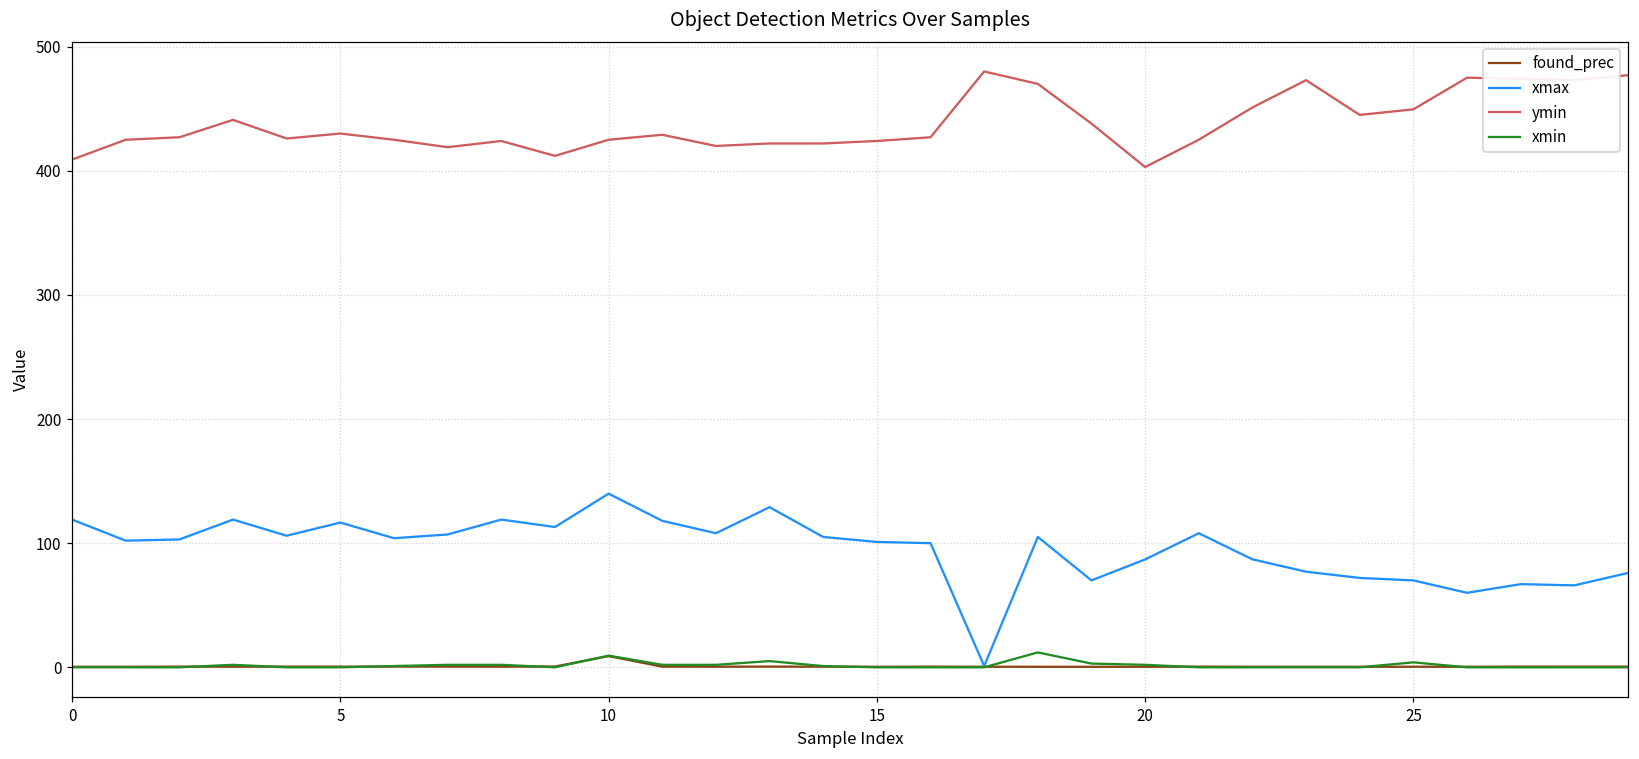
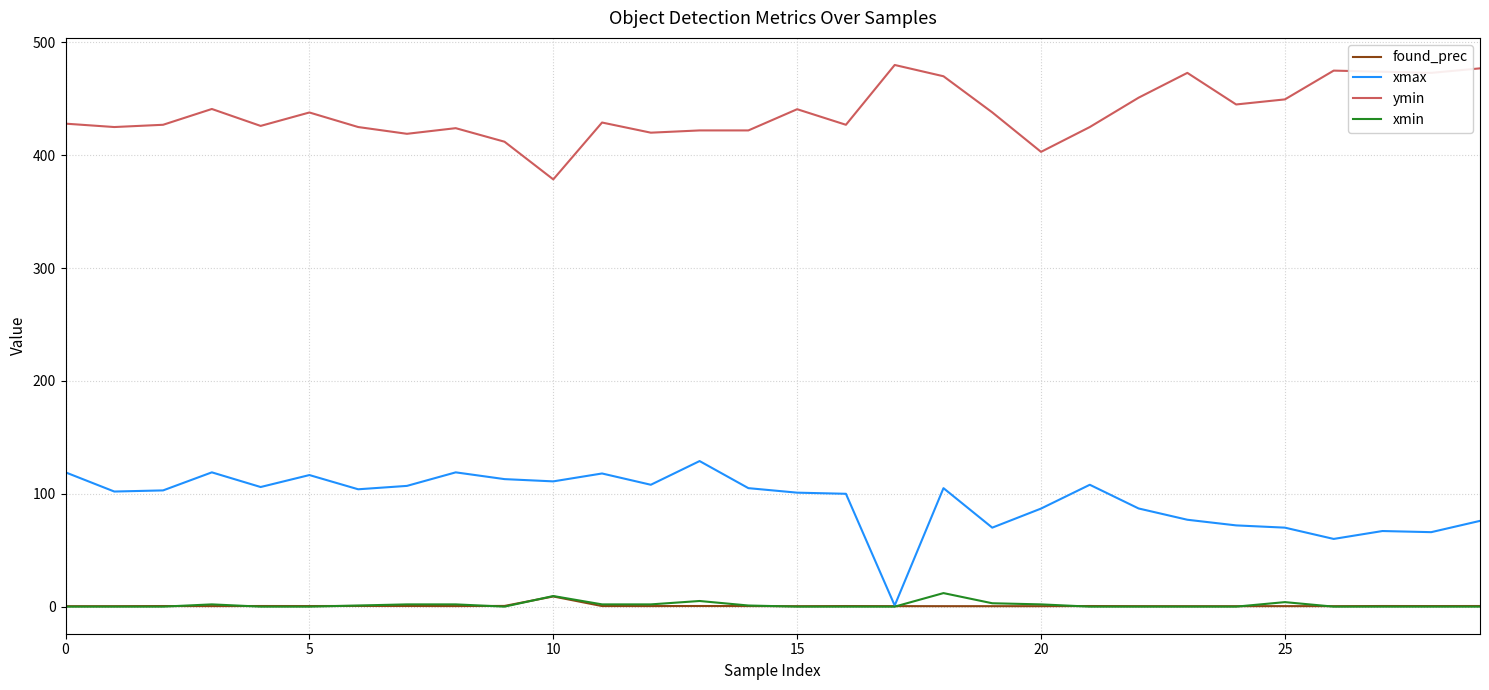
  {
    "found_prec": {
      "25": 0
    },
    "xmax": {
      "0": 119,
      "5": 117,
-     "10": 140,
+     "10": 111,
      "15": 101,
      "20": 87,
      "25": 70
    },
    "ymin": {
-     "0": 409,
-     "5": 430,
-     "10": 425,
-     "15": 424,
+     "0": 428,
+     "5": 438,
+     "10": 379,
+     "15": 441,
      "20": 403,
      "25": 450
    },
    "xmin": {
      "25": 4
    }
  }
